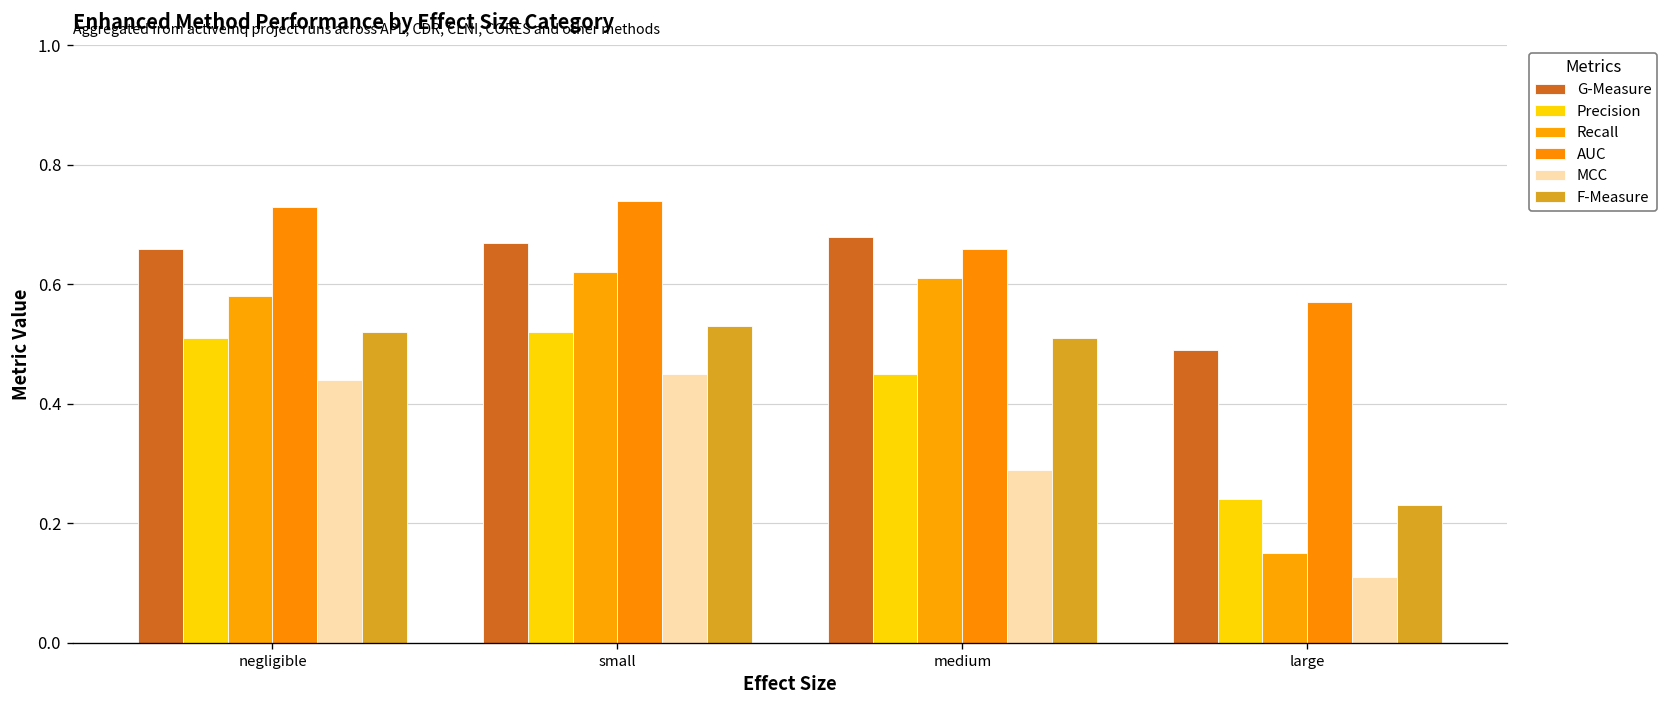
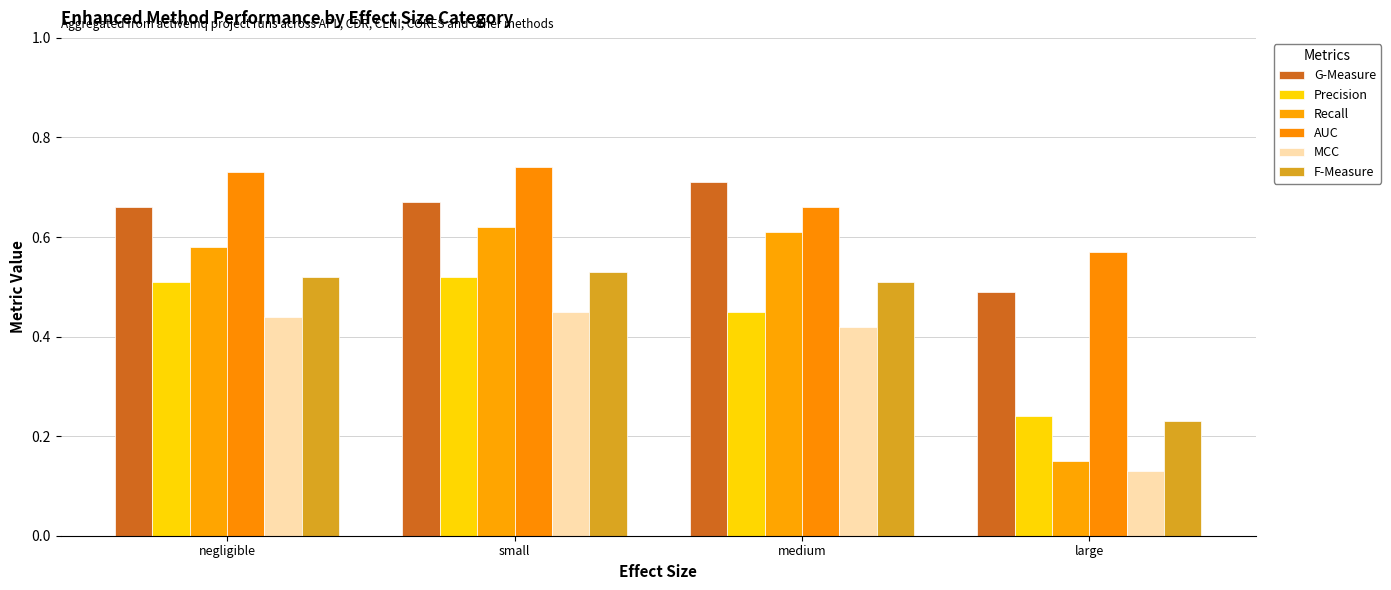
  {
    "G-Measure": {
      "negligible": 0.66,
      "small": 0.67,
-     "medium": 0.68,
+     "medium": 0.71,
      "large": 0.49
    },
    "MCC": {
      "negligible": 0.44,
      "small": 0.45,
-     "medium": 0.29,
-     "large": 0.11
+     "medium": 0.42,
+     "large": 0.13
    }
  }
